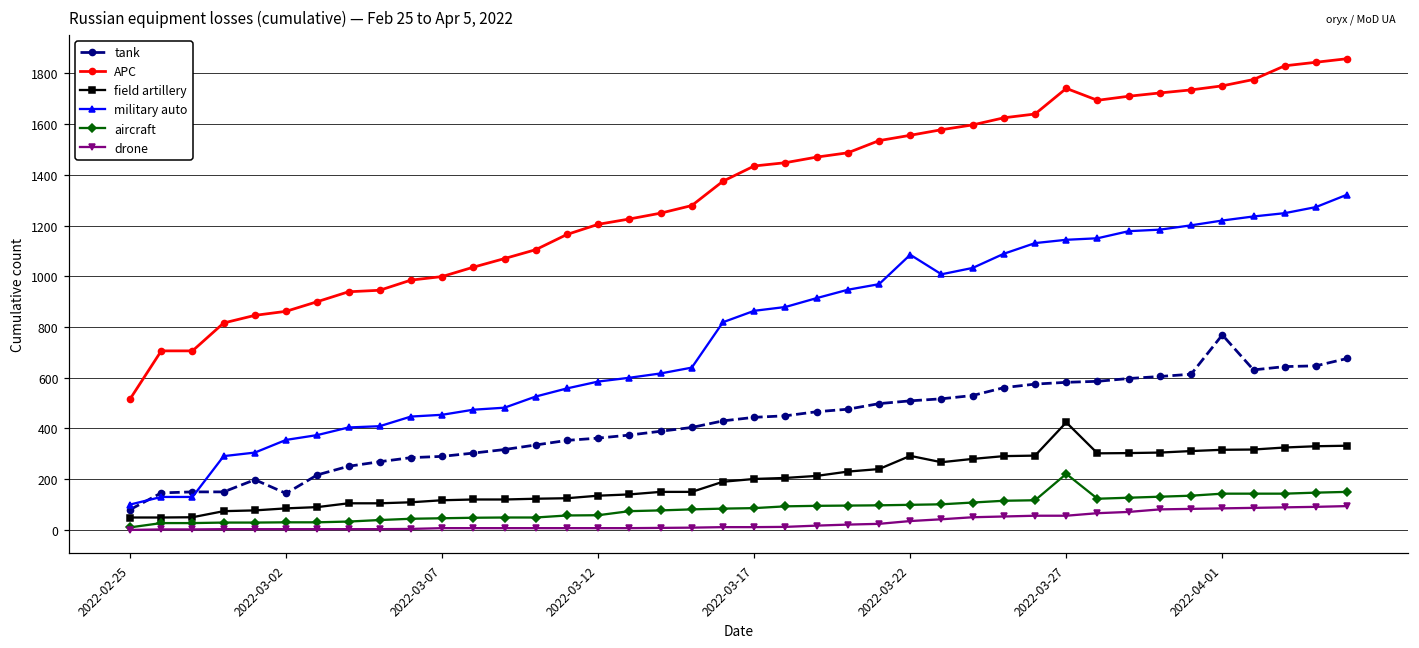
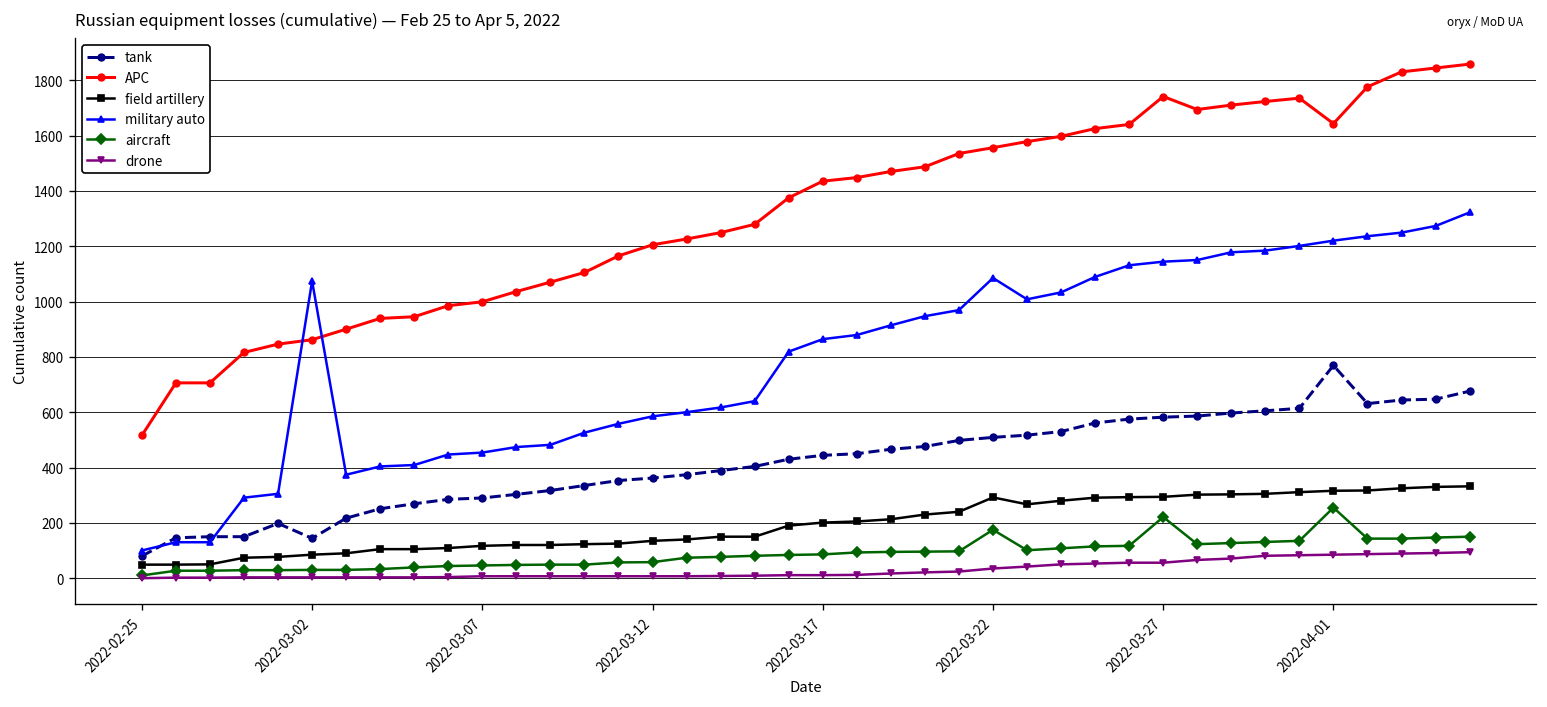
  {
    "tank": {
      "2022-02-25": 80,
      "2022-03-02": 140,
      "2022-03-07": 290,
      "2022-03-12": 360,
      "2022-03-17": 440,
      "2022-03-22": 510,
      "2022-03-27": 580,
      "2022-04-01": 770
    },
    "APC": {
      "2022-02-25": 520,
      "2022-03-02": 860,
      "2022-03-07": 1000,
      "2022-03-12": 1210,
      "2022-03-17": 1440,
      "2022-03-22": 1560,
      "2022-03-27": 1740,
-     "2022-04-01": 1750
+     "2022-04-01": 1640
    },
    "field artillery": {
      "2022-02-25": 50,
      "2022-03-02": 90,
      "2022-03-07": 120,
      "2022-03-12": 140,
      "2022-03-17": 200,
      "2022-03-22": 290,
-     "2022-03-27": 420,
+     "2022-03-27": 290,
      "2022-04-01": 320
    },
    "military auto": {
      "2022-02-25": 100,
-     "2022-03-02": 360,
+     "2022-03-02": 1070,
      "2022-03-07": 450,
      "2022-03-12": 590,
      "2022-03-17": 860,
      "2022-03-22": 1090,
      "2022-03-27": 1140,
      "2022-04-01": 1220
    },
    "aircraft": {
      "2022-03-02": 30,
      "2022-03-07": 50,
      "2022-03-12": 60,
      "2022-03-17": 90,
-     "2022-03-22": 100,
+     "2022-03-22": 180,
      "2022-03-27": 220,
-     "2022-04-01": 140
+     "2022-04-01": 260
    },
    "drone": {
      "2022-03-02": 0,
      "2022-03-07": 10,
      "2022-03-12": 10,
      "2022-03-17": 10,
      "2022-03-22": 40,
      "2022-03-27": 60,
      "2022-04-01": 90
    }
  }
